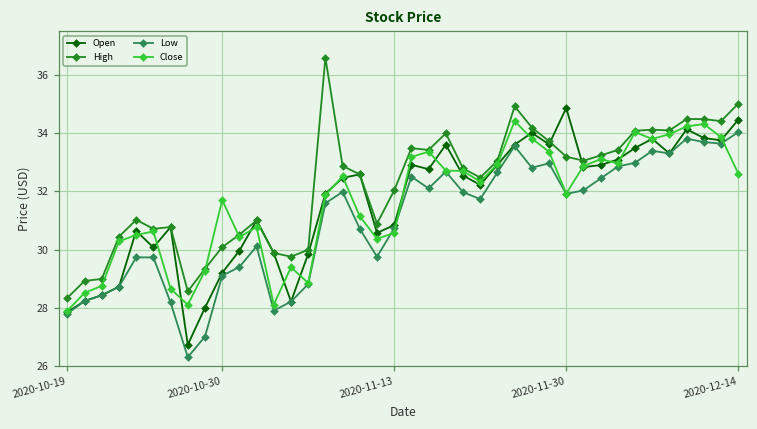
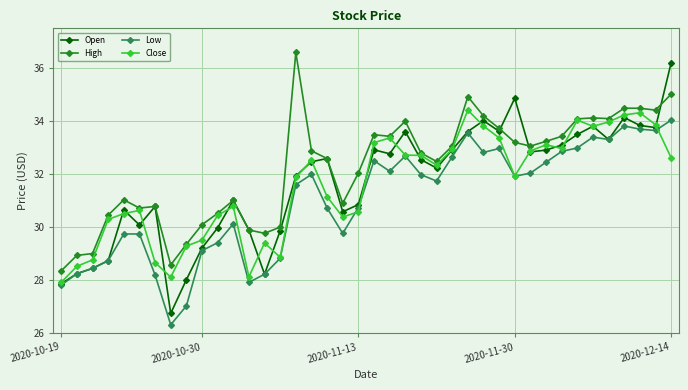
  {
    "Open": {
      "2020-10-30": 29.2,
      "2020-11-13": 30.8,
      "2020-11-30": 34.9,
-     "2020-12-14": 34.5
+     "2020-12-14": 36.2
    },
    "Close": {
-     "2020-10-30": 31.7,
+     "2020-10-30": 29.5,
      "2020-11-13": 30.6,
      "2020-12-14": 32.6
    }
  }
